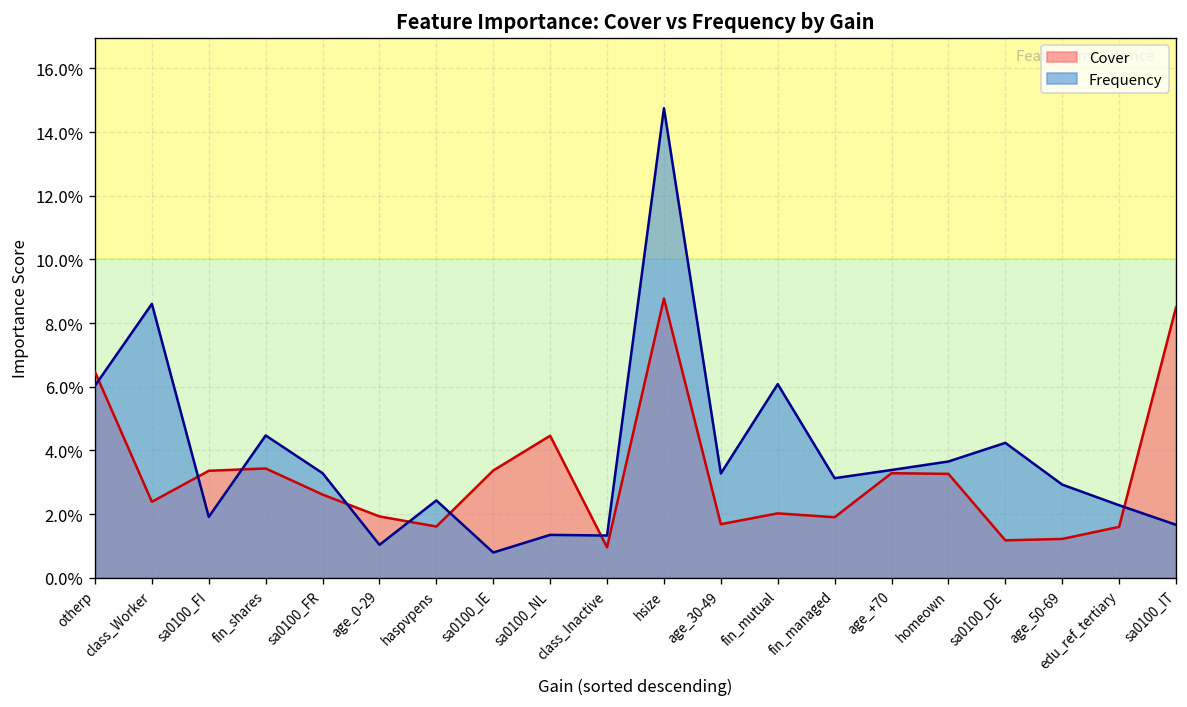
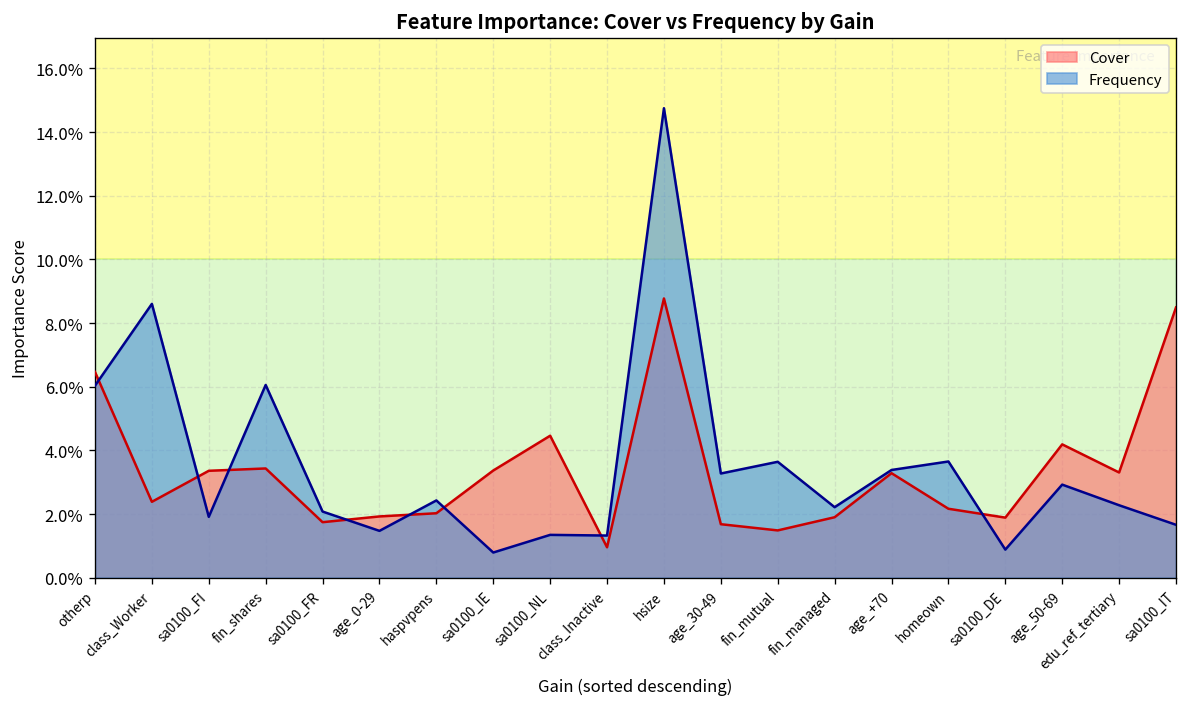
  {
    "Cover": {
      "otherp": "6.5%",
      "class_Worker": "2.4%",
      "sa0100_FI": "3.4%",
      "fin_shares": "3.4%",
-     "sa0100_FR": "2.6%",
+     "sa0100_FR": "1.7%",
      "age_0-29": "1.9%",
-     "haspvpens": "1.6%",
+     "haspvpens": "2.0%",
      "sa0100_IE": "3.4%",
      "sa0100_NL": "4.5%",
      "class_Inactive": "1.0%",
      "hsize": "8.8%",
      "age_30-49": "1.7%",
-     "fin_mutual": "2.0%",
+     "fin_mutual": "1.5%",
      "fin_managed": "1.9%",
      "age_+70": "3.3%",
-     "homeown": "3.3%",
-     "sa0100_DE": "1.2%",
-     "age_50-69": "1.2%",
-     "edu_ref_tertiary": "1.6%",
+     "homeown": "2.2%",
+     "sa0100_DE": "1.9%",
+     "age_50-69": "4.2%",
+     "edu_ref_tertiary": "3.3%",
      "sa0100_IT": "8.5%"
    },
    "Frequency": {
      "otherp": "6.0%",
      "class_Worker": "8.6%",
      "sa0100_FI": "1.9%",
-     "fin_shares": "4.5%",
-     "sa0100_FR": "3.3%",
-     "age_0-29": "1.0%",
+     "fin_shares": "6.1%",
+     "sa0100_FR": "2.1%",
+     "age_0-29": "1.5%",
      "haspvpens": "2.4%",
      "sa0100_IE": "0.8%",
      "sa0100_NL": "1.3%",
      "class_Inactive": "1.3%",
      "hsize": "14.8%",
      "age_30-49": "3.3%",
-     "fin_mutual": "6.1%",
-     "fin_managed": "3.1%",
+     "fin_mutual": "3.6%",
+     "fin_managed": "2.2%",
      "age_+70": "3.4%",
      "homeown": "3.7%",
-     "sa0100_DE": "4.2%",
+     "sa0100_DE": "0.9%",
      "age_50-69": "2.9%",
      "edu_ref_tertiary": "2.3%",
      "sa0100_IT": "1.7%"
    }
  }
